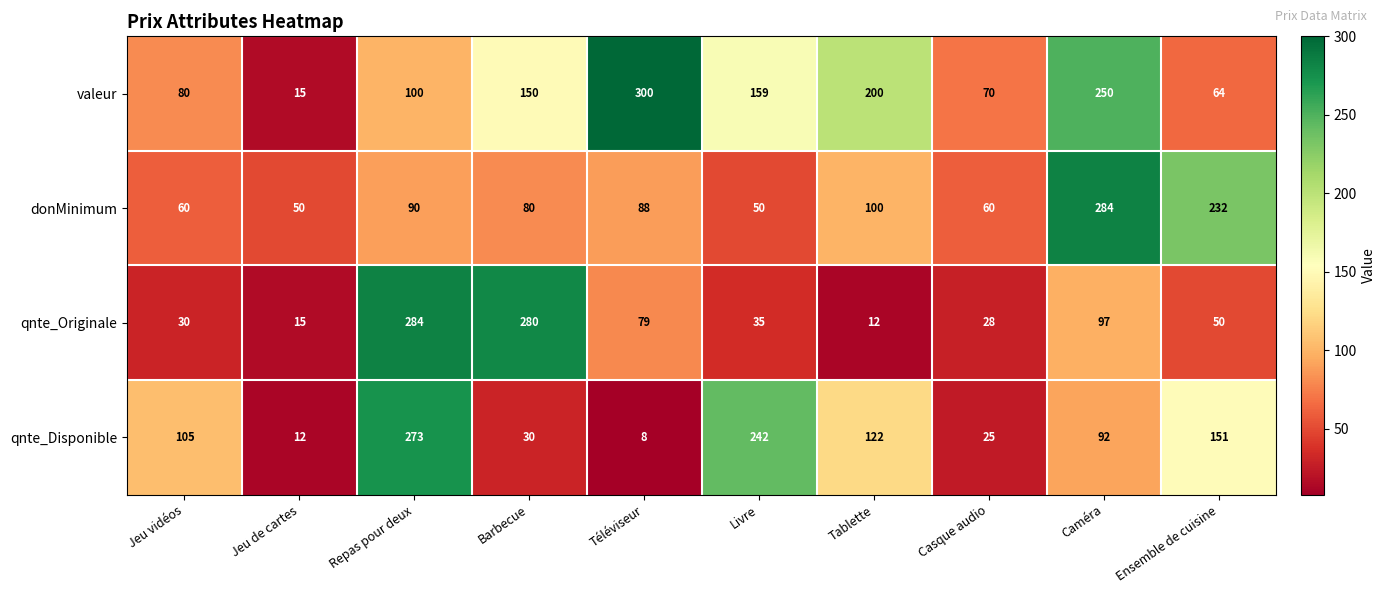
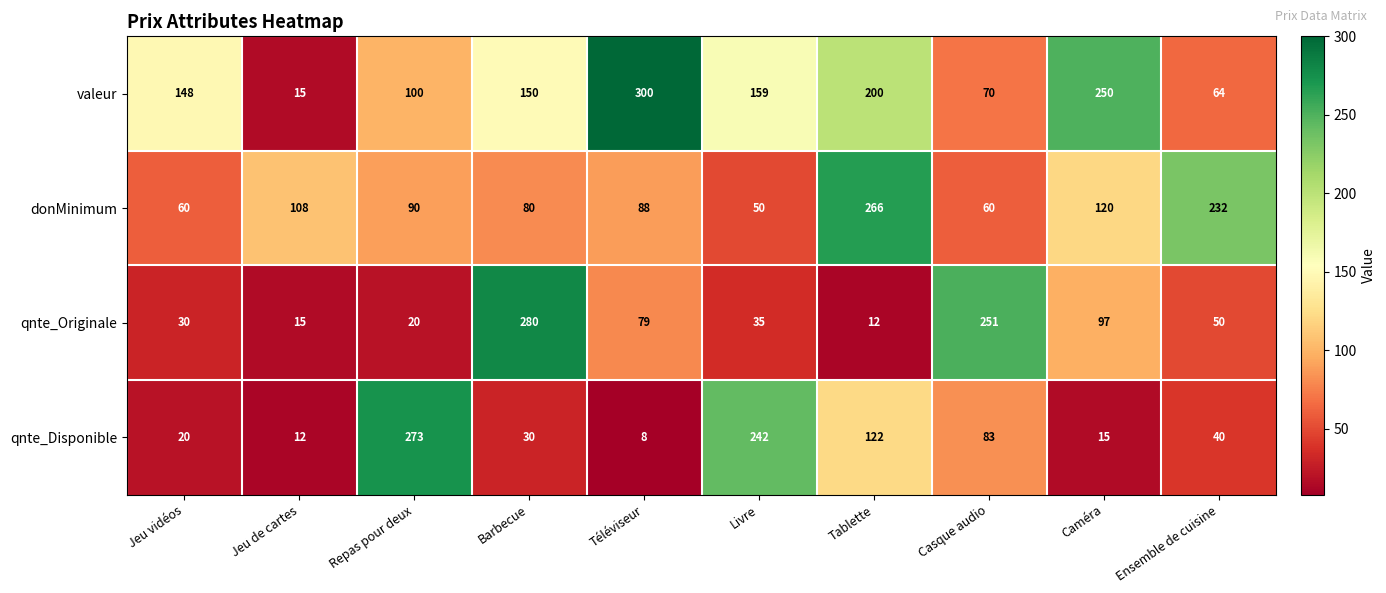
  {
    "valeur": {
-     "Jeu vidéos": 80,
+     "Jeu vidéos": 148,
      "Jeu de cartes": 15,
      "Repas pour deux": 100,
      "Barbecue": 150,
      "Téléviseur": 300,
      "Livre": 159,
      "Tablette": 200,
      "Casque audio": 70,
      "Caméra": 250,
      "Ensemble de cuisine": 64
    },
    "donMinimum": {
      "Jeu vidéos": 60,
-     "Jeu de cartes": 50,
+     "Jeu de cartes": 108,
      "Repas pour deux": 90,
      "Barbecue": 80,
      "Téléviseur": 88,
      "Livre": 50,
-     "Tablette": 100,
+     "Tablette": 266,
      "Casque audio": 60,
-     "Caméra": 284,
+     "Caméra": 120,
      "Ensemble de cuisine": 232
    },
    "qnte_Originale": {
      "Jeu vidéos": 30,
      "Jeu de cartes": 15,
-     "Repas pour deux": 284,
+     "Repas pour deux": 20,
      "Barbecue": 280,
      "Téléviseur": 79,
      "Livre": 35,
      "Tablette": 12,
-     "Casque audio": 28,
+     "Casque audio": 251,
      "Caméra": 97,
      "Ensemble de cuisine": 50
    },
    "qnte_Disponible": {
-     "Jeu vidéos": 105,
+     "Jeu vidéos": 20,
      "Jeu de cartes": 12,
      "Repas pour deux": 273,
      "Barbecue": 30,
      "Téléviseur": 8,
      "Livre": 242,
      "Tablette": 122,
-     "Casque audio": 25,
-     "Caméra": 92,
-     "Ensemble de cuisine": 151
+     "Casque audio": 83,
+     "Caméra": 15,
+     "Ensemble de cuisine": 40
    }
  }
